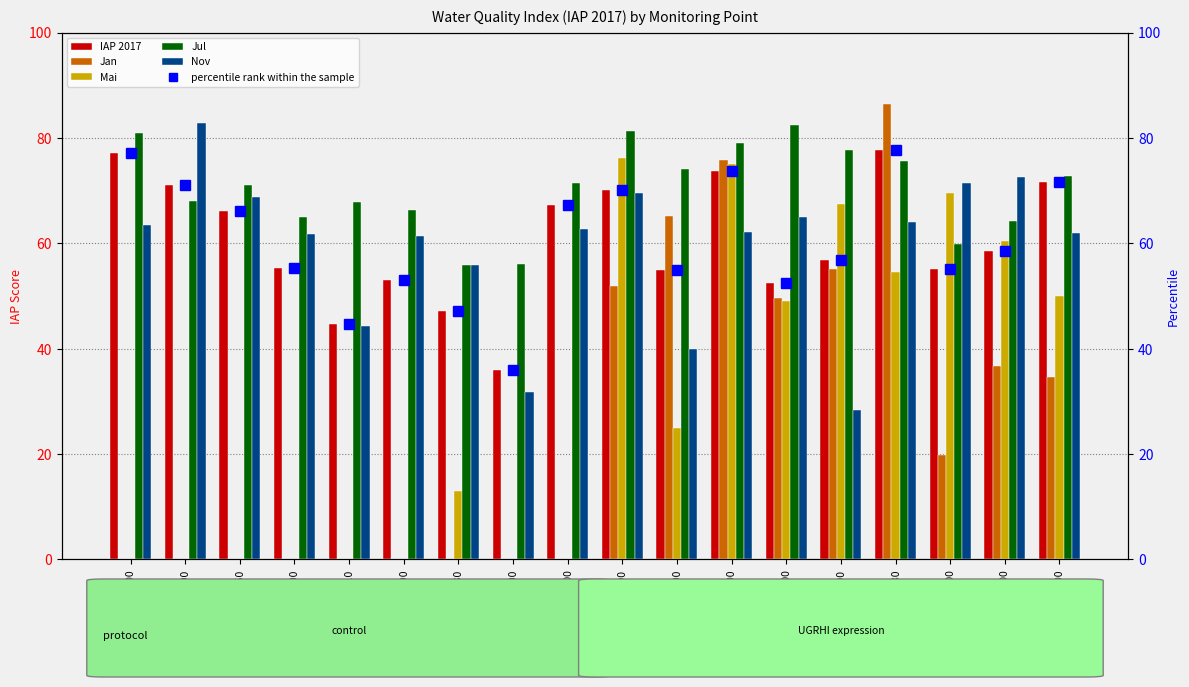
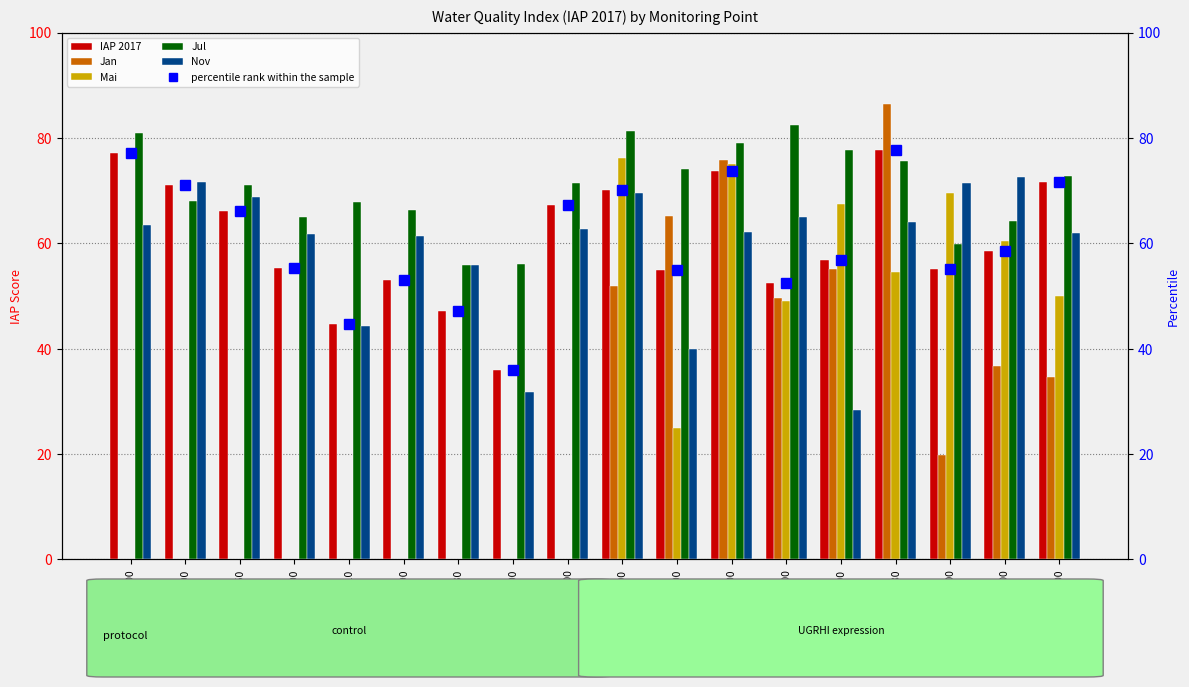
  {
    "IAP 2017": {
      "JAGJ00200": 77,
      "GUAT02800": 71,
      "PARB02050": 66,
      "PARB02200": 55,
      "PARB02310": 45,
      "PARB02490": 53,
      "PARB02530": 47,
      "PARB02600": 36,
      "UNNA02800": 67,
      "TOCA02900": 70,
      "CARO02800": 55,
      "GRAN00400": 74,
      "SAFO00300": 53,
      "GERT02500": 57,
      "RAIN00880": 78,
      "CACH00500": 55,
      "JCRE00500": 59,
      "JARI00800": 72
    },
    "Jan": {
      "JAGJ00200": 0,
      "GUAT02800": 0,
      "PARB02050": 0,
      "PARB02200": 0,
      "PARB02310": 0,
      "PARB02490": 0,
      "PARB02530": 0,
      "PARB02600": 0,
      "UNNA02800": 0,
      "TOCA02900": 52,
      "CARO02800": 65,
      "GRAN00400": 76,
      "SAFO00300": 50,
      "GERT02500": 55,
      "RAIN00880": 86,
      "CACH00500": 20,
      "JCRE00500": 37,
      "JARI00800": 35
    },
    "Mai": {
      "JAGJ00200": 0,
      "GUAT02800": 0,
      "PARB02050": 0,
      "PARB02200": 0,
      "PARB02310": 0,
      "PARB02490": 0,
-     "PARB02530": 13,
+     "PARB02530": 0,
      "PARB02600": 0,
      "UNNA02800": 0,
      "TOCA02900": 76,
      "CARO02800": 25,
      "GRAN00400": 75,
      "SAFO00300": 49,
      "GERT02500": 67,
      "RAIN00880": 55,
      "CACH00500": 70,
      "JCRE00500": 60,
      "JARI00800": 50
    },
    "Jul": {
      "JAGJ00200": 81,
      "GUAT02800": 68,
      "PARB02050": 71,
      "PARB02200": 65,
      "PARB02310": 68,
      "PARB02490": 66,
      "PARB02530": 56,
      "PARB02600": 56,
      "UNNA02800": 71,
      "TOCA02900": 81,
      "CARO02800": 74,
      "GRAN00400": 79,
      "SAFO00300": 82,
      "GERT02500": 78,
      "RAIN00880": 76,
      "CACH00500": 60,
      "JCRE00500": 64,
      "JARI00800": 73
    },
    "Nov": {
      "JAGJ00200": 64,
-     "GUAT02800": 83,
+     "GUAT02800": 72,
      "PARB02050": 69,
      "PARB02200": 62,
      "PARB02310": 44,
      "PARB02490": 61,
      "PARB02530": 56,
      "PARB02600": 32,
      "UNNA02800": 63,
      "TOCA02900": 70,
      "CARO02800": 40,
      "GRAN00400": 62,
      "SAFO00300": 65,
      "GERT02500": 28,
      "RAIN00880": 64,
      "CACH00500": 71,
      "JCRE00500": 73,
      "JARI00800": 62
    },
    "percentile rank within the sample": {
      "JAGJ00200": 77,
      "GUAT02800": 71,
      "PARB02050": 66,
      "PARB02200": 55,
      "PARB02310": 45,
      "PARB02490": 53,
      "PARB02530": 47,
      "PARB02600": 36,
      "UNNA02800": 67,
      "TOCA02900": 70,
      "CARO02800": 55,
      "GRAN00400": 74,
      "SAFO00300": 53,
      "GERT02500": 57,
      "RAIN00880": 78,
      "CACH00500": 55,
      "JCRE00500": 59,
      "JARI00800": 72
    }
  }
